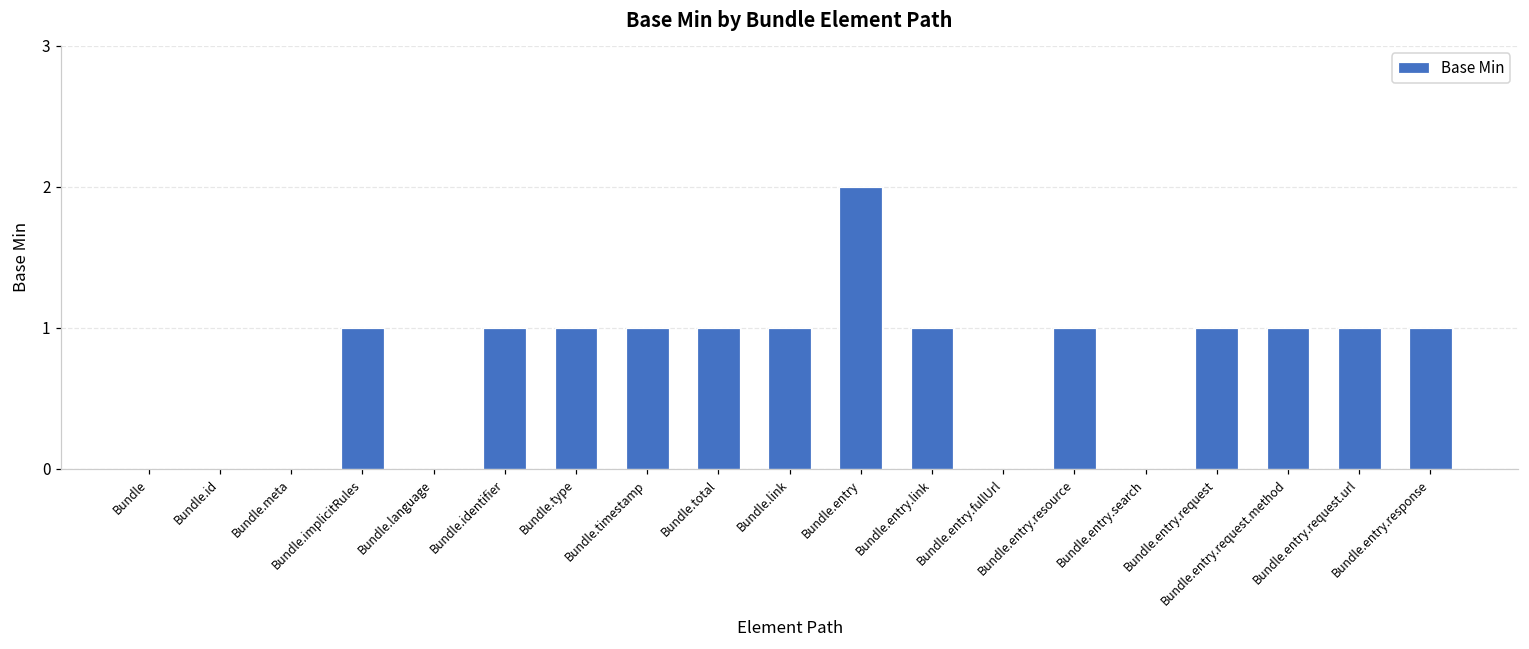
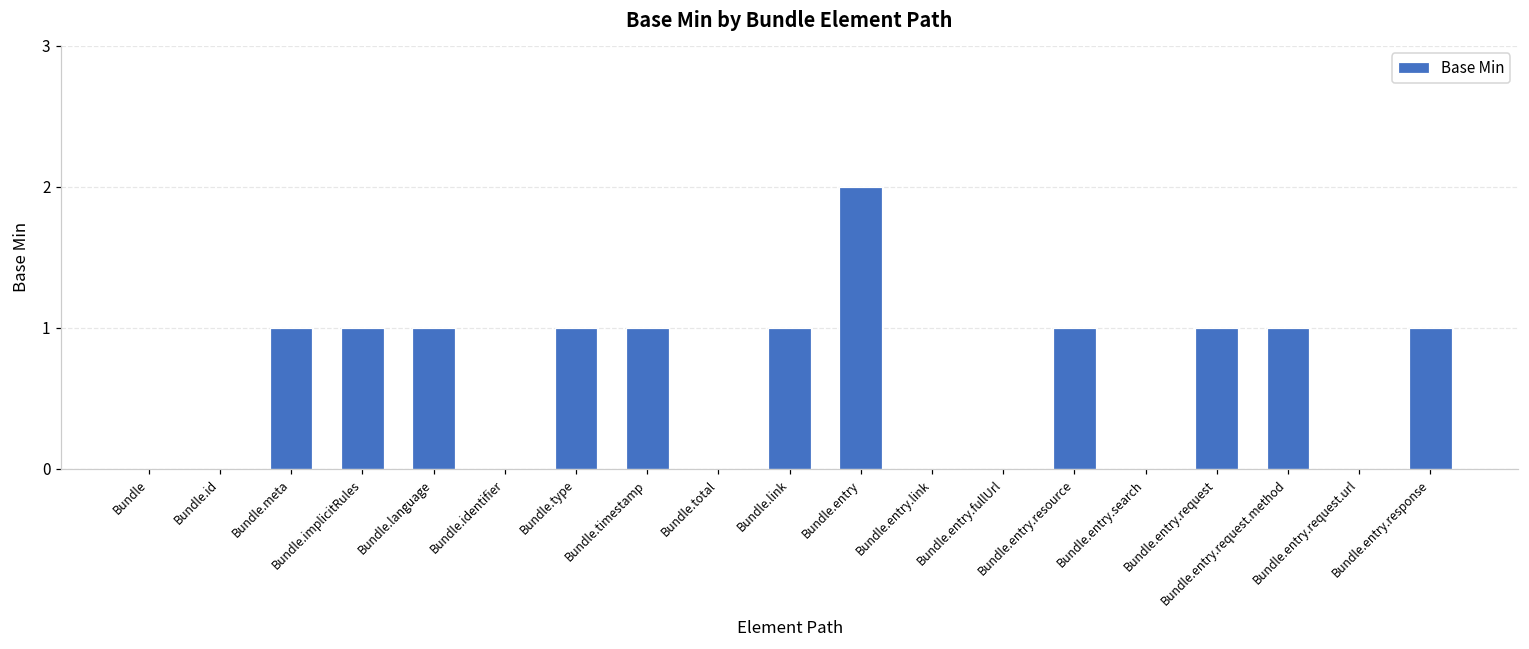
  {
    "Bundle": 0,
    "Bundle.id": 0,
-   "Bundle.meta": 0,
+   "Bundle.meta": 1,
    "Bundle.implicitRules": 1,
-   "Bundle.language": 0,
-   "Bundle.identifier": 1,
+   "Bundle.language": 1,
+   "Bundle.identifier": 0,
    "Bundle.type": 1,
    "Bundle.timestamp": 1,
-   "Bundle.total": 1,
+   "Bundle.total": 0,
    "Bundle.link": 1,
    "Bundle.entry": 2,
-   "Bundle.entry.link": 1,
+   "Bundle.entry.link": 0,
    "Bundle.entry.fullUrl": 0,
    "Bundle.entry.resource": 1,
    "Bundle.entry.search": 0,
    "Bundle.entry.request": 1,
    "Bundle.entry.request.method": 1,
-   "Bundle.entry.request.url": 1,
+   "Bundle.entry.request.url": 0,
    "Bundle.entry.response": 1
  }
